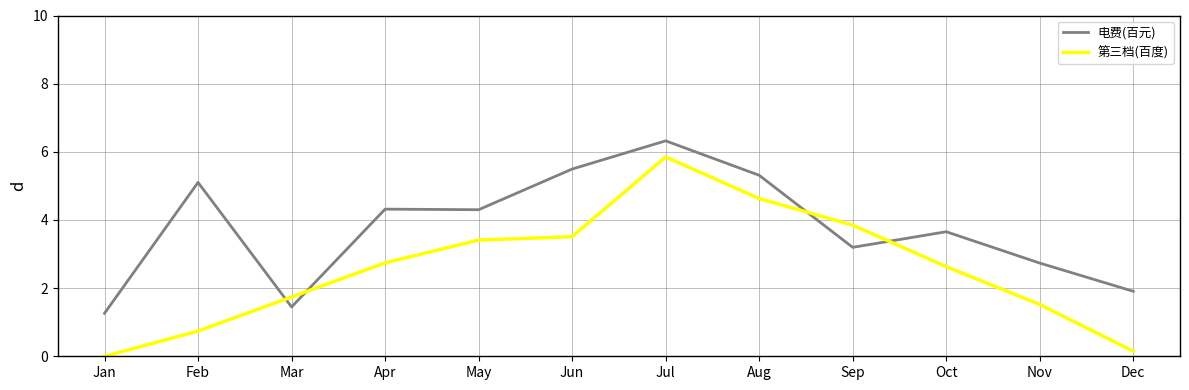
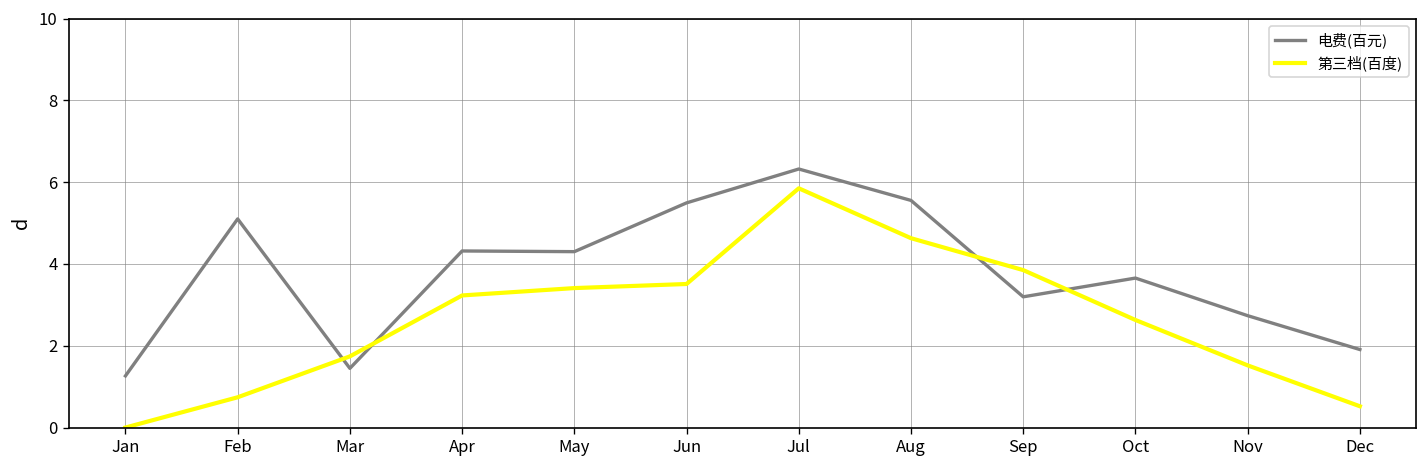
  {
    "电费(百元)": {
      "Jan": 1.3,
      "Feb": 5.1,
      "Mar": 1.4,
      "Apr": 4.3,
      "May": 4.3,
      "Jun": 5.5,
      "Jul": 6.3,
-     "Aug": 5.3,
+     "Aug": 5.6,
      "Sep": 3.2,
      "Oct": 3.7,
      "Nov": 2.7,
      "Dec": 1.9
    },
    "第三档(百度)": {
      "Jan": 0.0,
      "Feb": 0.7,
      "Mar": 1.7,
-     "Apr": 2.7,
+     "Apr": 3.2,
      "May": 3.4,
      "Jun": 3.5,
      "Jul": 5.9,
      "Aug": 4.6,
      "Sep": 3.9,
      "Oct": 2.6,
      "Nov": 1.5,
-     "Dec": 0.2
+     "Dec": 0.5
    }
  }
